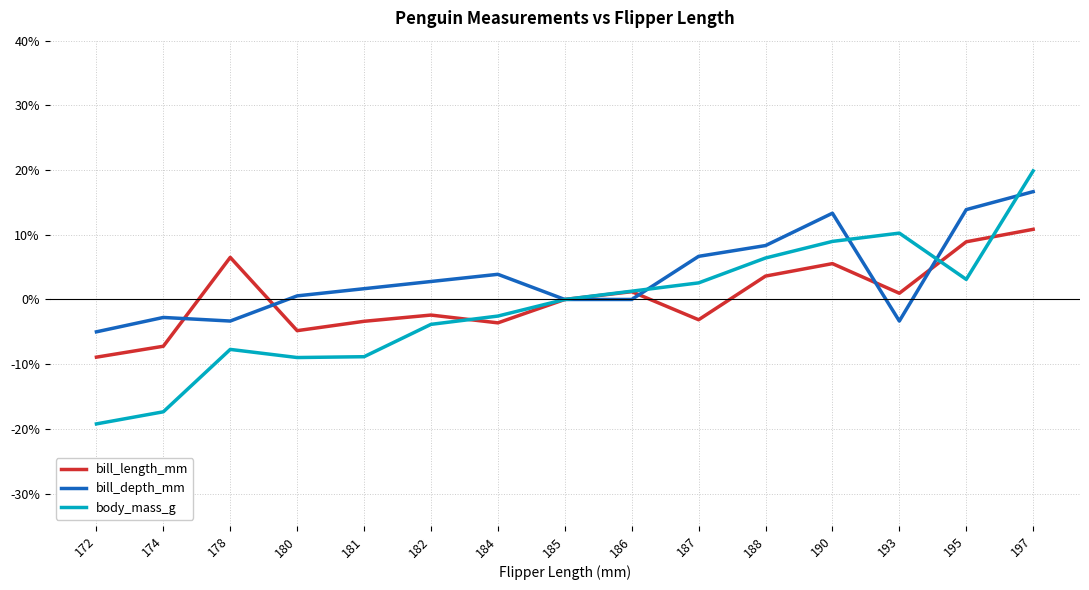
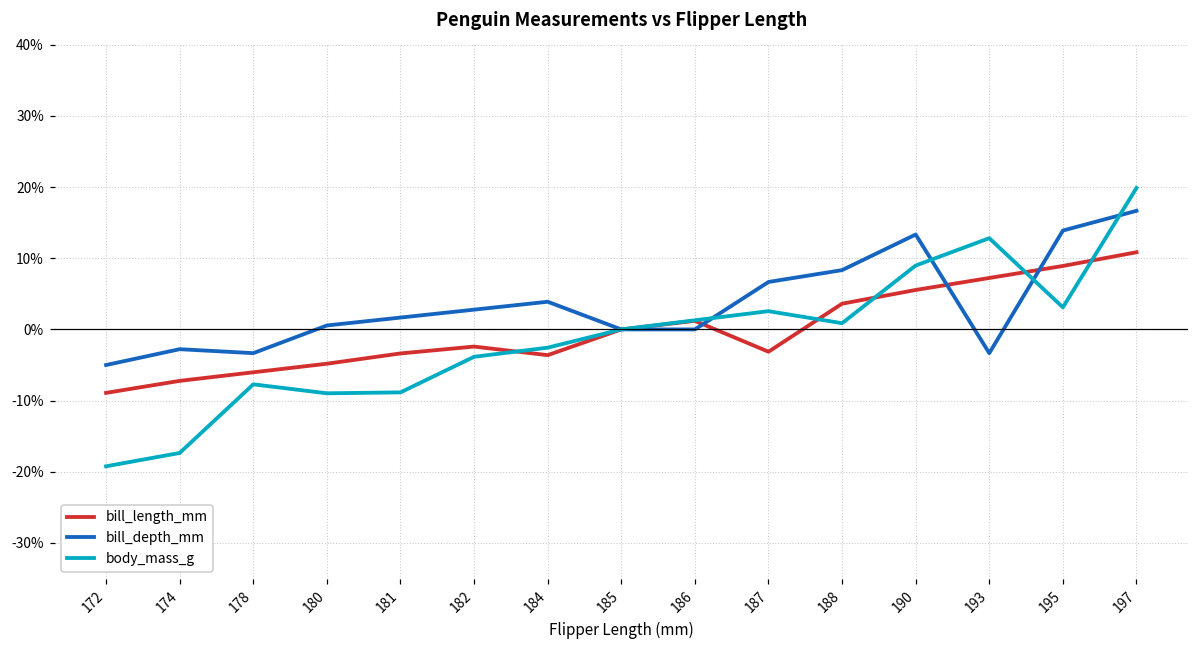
  {
    "bill_length_mm": {
      "172": "-9%",
      "174": "-7%",
-     "178": "7%",
+     "178": "-6%",
      "180": "-5%",
      "181": "-3%",
      "182": "-2%",
      "184": "-4%",
      "187": "-3%",
      "188": "4%",
      "190": "6%",
-     "193": "1%",
+     "193": "7%",
      "195": "9%",
      "197": "11%"
    },
    "bill_depth_mm": {
      "172": "-5%",
      "174": "-3%",
      "178": "-3%",
      "180": "1%",
      "181": "2%",
      "182": "3%",
      "184": "4%",
      "186": "0%",
      "187": "7%",
      "188": "8%",
      "190": "13%",
      "193": "-3%",
      "195": "14%",
      "197": "17%"
    },
    "body_mass_g": {
      "172": "-19%",
      "174": "-17%",
      "178": "-8%",
      "180": "-9%",
      "181": "-9%",
      "182": "-4%",
      "184": "-3%",
      "187": "3%",
-     "188": "6%",
+     "188": "1%",
      "190": "9%",
-     "193": "10%",
+     "193": "13%",
      "195": "3%",
      "197": "20%"
    }
  }
